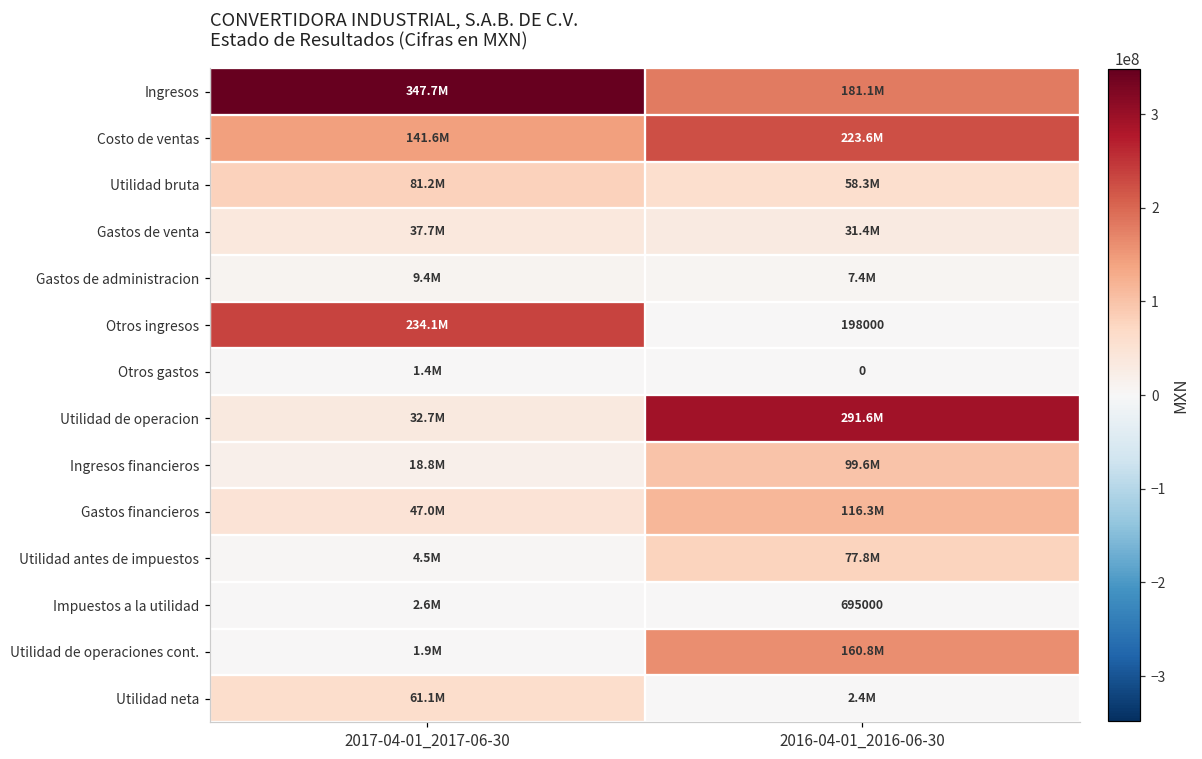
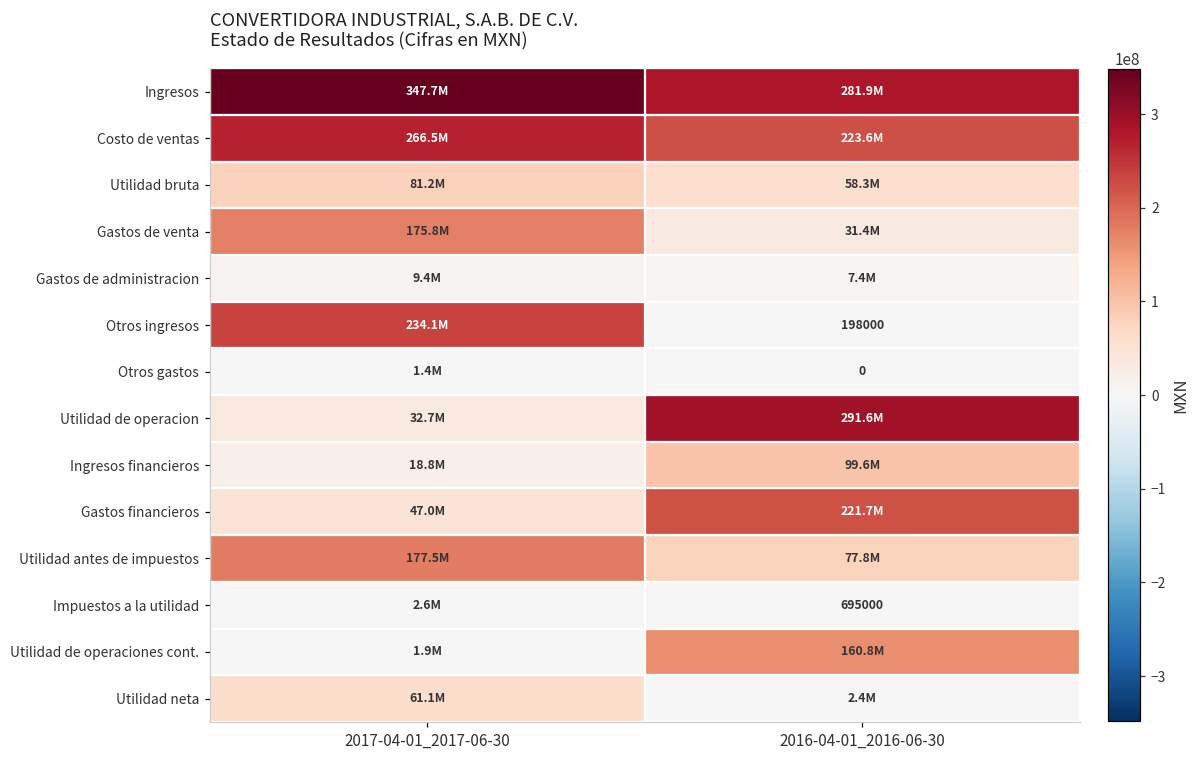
  {
    "Ingresos": {
      "2017-04-01_2017-06-30": "347.7M",
-     "2016-04-01_2016-06-30": "181.1M"
+     "2016-04-01_2016-06-30": "281.9M"
    },
    "Costo de ventas": {
-     "2017-04-01_2017-06-30": "141.6M",
+     "2017-04-01_2017-06-30": "266.5M",
      "2016-04-01_2016-06-30": "223.6M"
    },
    "Utilidad bruta": {
      "2017-04-01_2017-06-30": "81.2M",
      "2016-04-01_2016-06-30": "58.3M"
    },
    "Gastos de venta": {
-     "2017-04-01_2017-06-30": "37.7M",
+     "2017-04-01_2017-06-30": "175.8M",
      "2016-04-01_2016-06-30": "31.4M"
    },
    "Gastos de administracion": {
      "2017-04-01_2017-06-30": "9.4M",
      "2016-04-01_2016-06-30": "7.4M"
    },
    "Otros ingresos": {
      "2017-04-01_2017-06-30": "234.1M",
      "2016-04-01_2016-06-30": "198000"
    },
    "Otros gastos": {
      "2017-04-01_2017-06-30": "1.4M",
      "2016-04-01_2016-06-30": "0"
    },
    "Utilidad de operacion": {
      "2017-04-01_2017-06-30": "32.7M",
      "2016-04-01_2016-06-30": "291.6M"
    },
    "Ingresos financieros": {
      "2017-04-01_2017-06-30": "18.8M",
      "2016-04-01_2016-06-30": "99.6M"
    },
    "Gastos financieros": {
      "2017-04-01_2017-06-30": "47.0M",
-     "2016-04-01_2016-06-30": "116.3M"
+     "2016-04-01_2016-06-30": "221.7M"
    },
    "Utilidad antes de impuestos": {
-     "2017-04-01_2017-06-30": "4.5M",
+     "2017-04-01_2017-06-30": "177.5M",
      "2016-04-01_2016-06-30": "77.8M"
    },
    "Impuestos a la utilidad": {
      "2017-04-01_2017-06-30": "2.6M",
      "2016-04-01_2016-06-30": "695000"
    },
    "Utilidad de operaciones cont.": {
      "2017-04-01_2017-06-30": "1.9M",
      "2016-04-01_2016-06-30": "160.8M"
    },
    "Utilidad neta": {
      "2017-04-01_2017-06-30": "61.1M",
      "2016-04-01_2016-06-30": "2.4M"
    }
  }
